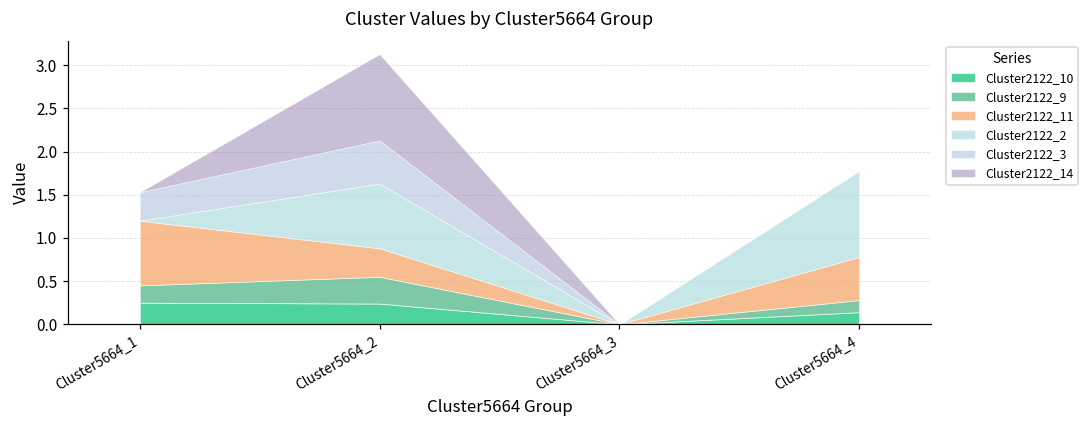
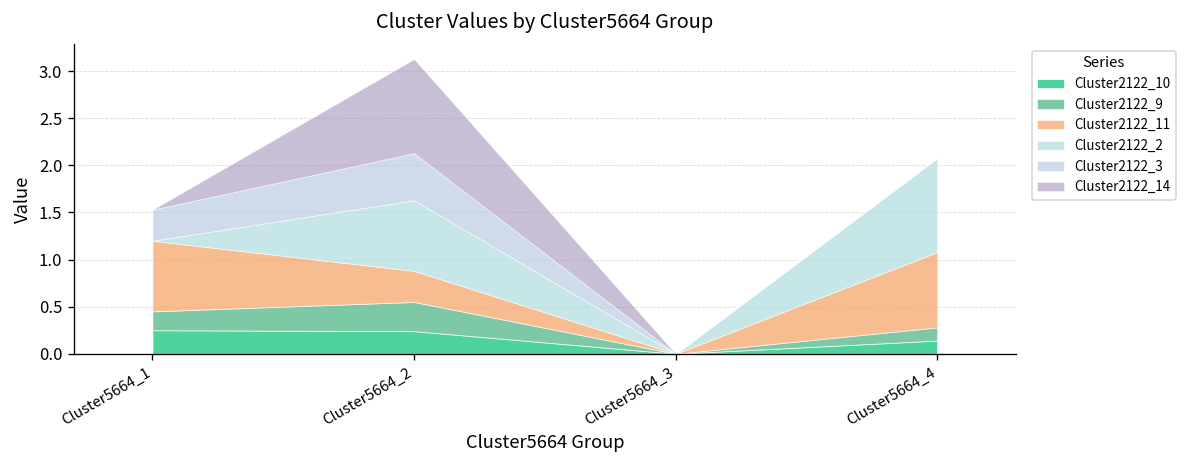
  {
    "Cluster2122_11": {
      "Cluster5664_2": 0.3,
-     "Cluster5664_4": 0.5
+     "Cluster5664_4": 0.8
    }
  }
